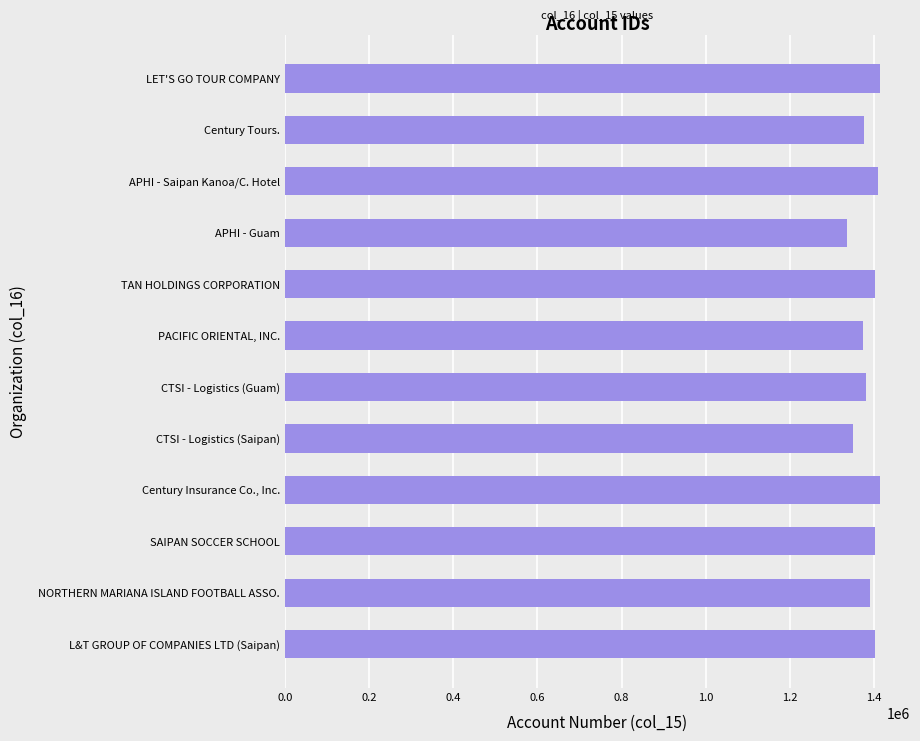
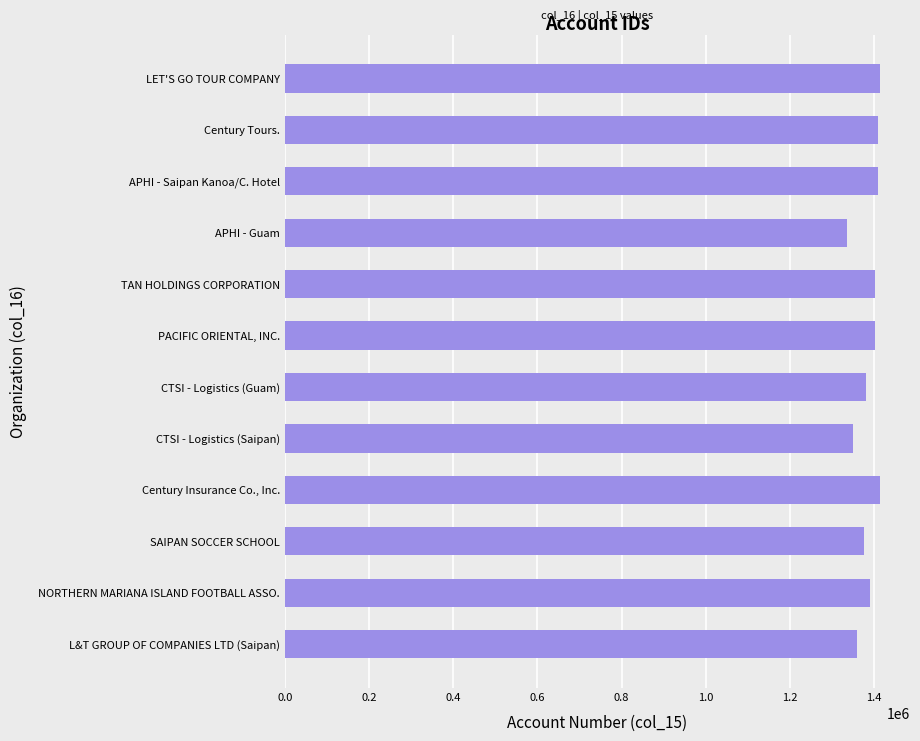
  {
    "LET'S GO TOUR COMPANY": 1410000,
-   "Century Tours.": 1380000,
+   "Century Tours.": 1410000,
    "APHI - Saipan Kanoa/C. Hotel": 1410000,
    "APHI - Guam": 1340000,
    "TAN HOLDINGS CORPORATION": 1400000,
-   "PACIFIC ORIENTAL, INC.": 1370000,
+   "PACIFIC ORIENTAL, INC.": 1400000,
    "CTSI - Logistics (Guam)": 1380000,
    "CTSI - Logistics (Saipan)": 1350000,
    "Century Insurance Co., Inc.": 1410000,
-   "SAIPAN SOCCER SCHOOL": 1400000,
+   "SAIPAN SOCCER SCHOOL": 1380000,
    "NORTHERN MARIANA ISLAND FOOTBALL ASSO.": 1390000,
-   "L&T GROUP OF COMPANIES LTD (Saipan)": 1400000
+   "L&T GROUP OF COMPANIES LTD (Saipan)": 1360000
  }
